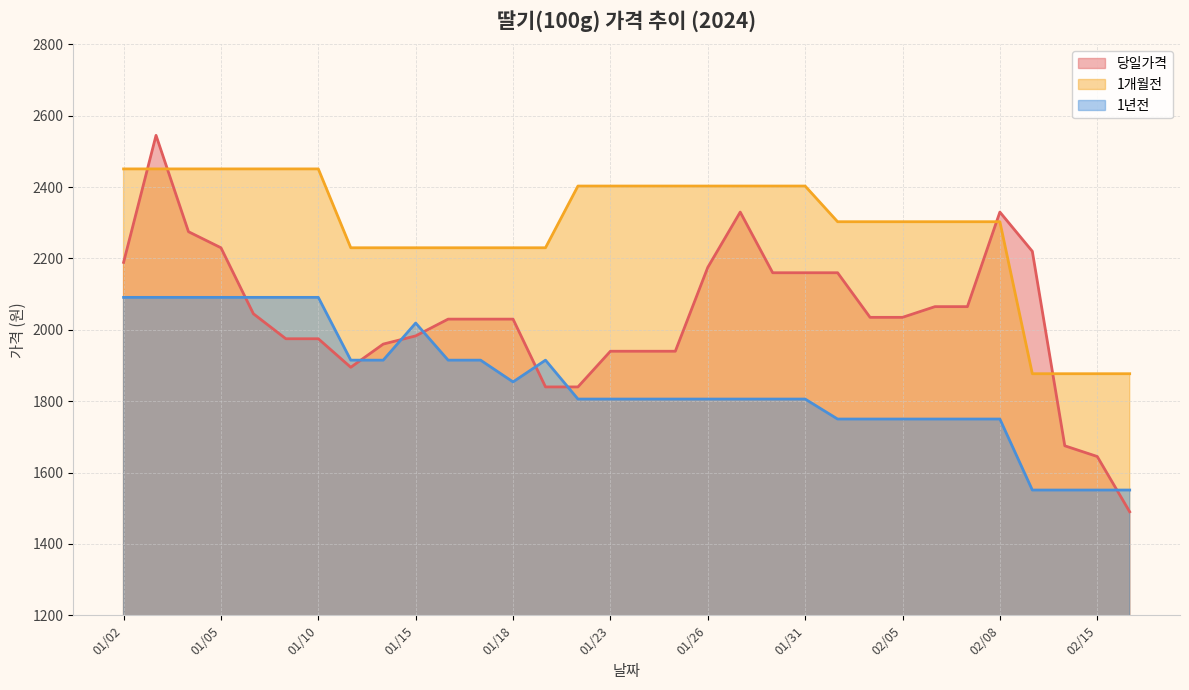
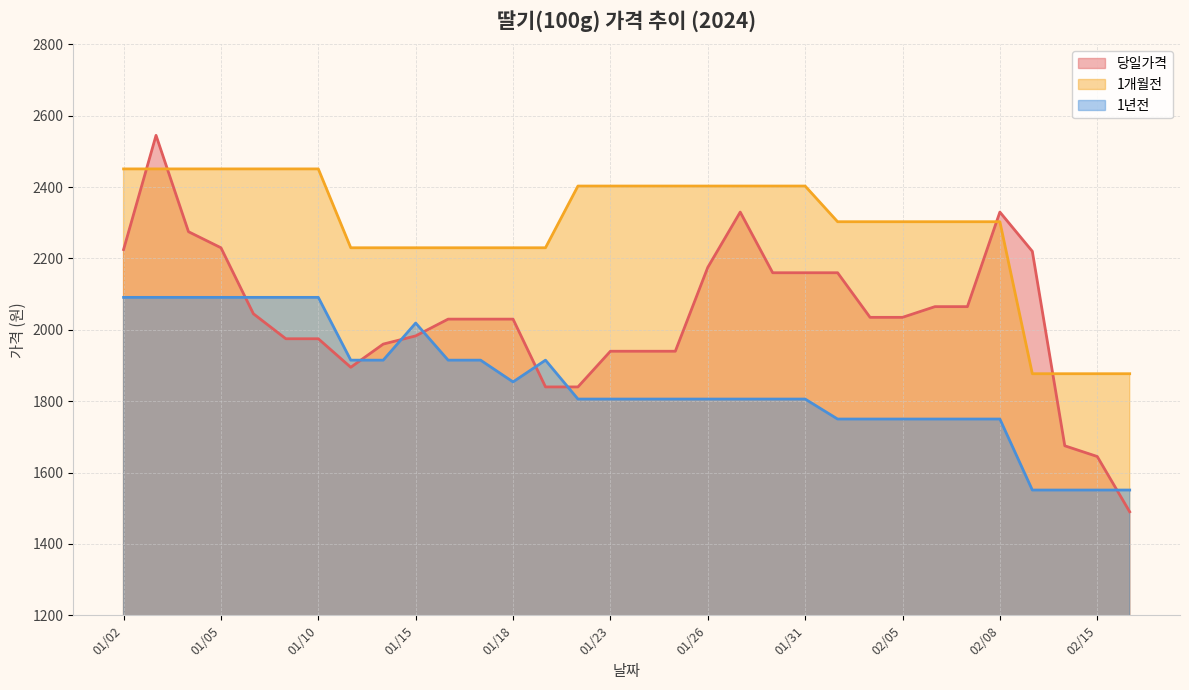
  {
    "당일가격": {
-     "01/02": 2190,
+     "01/02": 2230,
      "01/05": 2230,
      "01/10": 1980,
      "01/15": 1980,
      "01/18": 2030,
      "01/23": 1940,
      "01/26": 2180,
      "01/31": 2160,
      "02/05": 2040,
      "02/08": 2330,
      "02/15": 1650
    },
    "1개월전": {
      "01/02": 2450,
      "01/05": 2450,
      "01/10": 2450,
      "01/15": 2230,
      "01/18": 2230,
      "01/23": 2400,
      "01/26": 2400,
      "01/31": 2400,
      "02/05": 2300,
      "02/08": 2300,
      "02/15": 1880
    },
    "1년전": {
      "01/02": 2090,
      "01/05": 2090,
      "01/10": 2090,
      "01/15": 2020,
      "01/18": 1850,
      "01/23": 1810,
      "01/26": 1810,
      "01/31": 1810,
      "02/05": 1750,
      "02/08": 1750,
      "02/15": 1550
    }
  }
